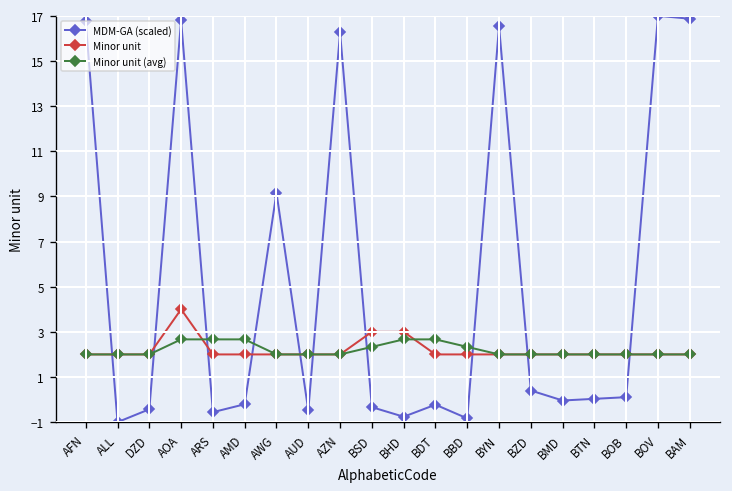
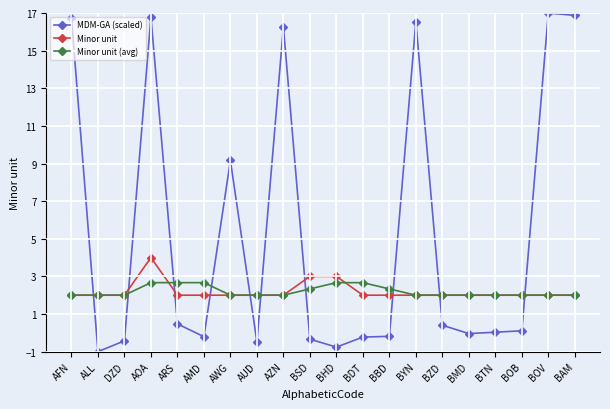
  {
    "MDM-GA (scaled)": {
      "ALL": -1.0,
      "DZD": -0.4,
      "AOA": 16.8,
-     "ARS": -0.6,
+     "ARS": 0.5,
      "AMD": -0.2,
      "AWG": 9.2,
      "AUD": -0.5,
      "AZN": 16.3,
      "BSD": -0.3,
      "BHD": -0.8,
      "BDT": -0.2,
-     "BBD": -0.8,
+     "BBD": -0.2,
      "BYN": 16.5,
      "BZD": 0.4,
      "BMD": 0.0,
      "BTN": 0.0,
      "BOB": 0.1,
      "BOV": 17.0,
      "BAM": 16.9
    },
    "Minor unit": {
      "AOA": 4.0,
      "ARS": 2.0,
      "AMD": 2.0,
      "BSD": 3.0,
      "BHD": 3.0,
      "BDT": 2.0,
      "BBD": 2.0
    },
    "Minor unit (avg)": {
      "AOA": 2.7,
      "ARS": 2.7,
      "AMD": 2.7,
      "BSD": 2.3,
      "BHD": 2.7,
      "BDT": 2.7,
      "BBD": 2.3
    }
  }
